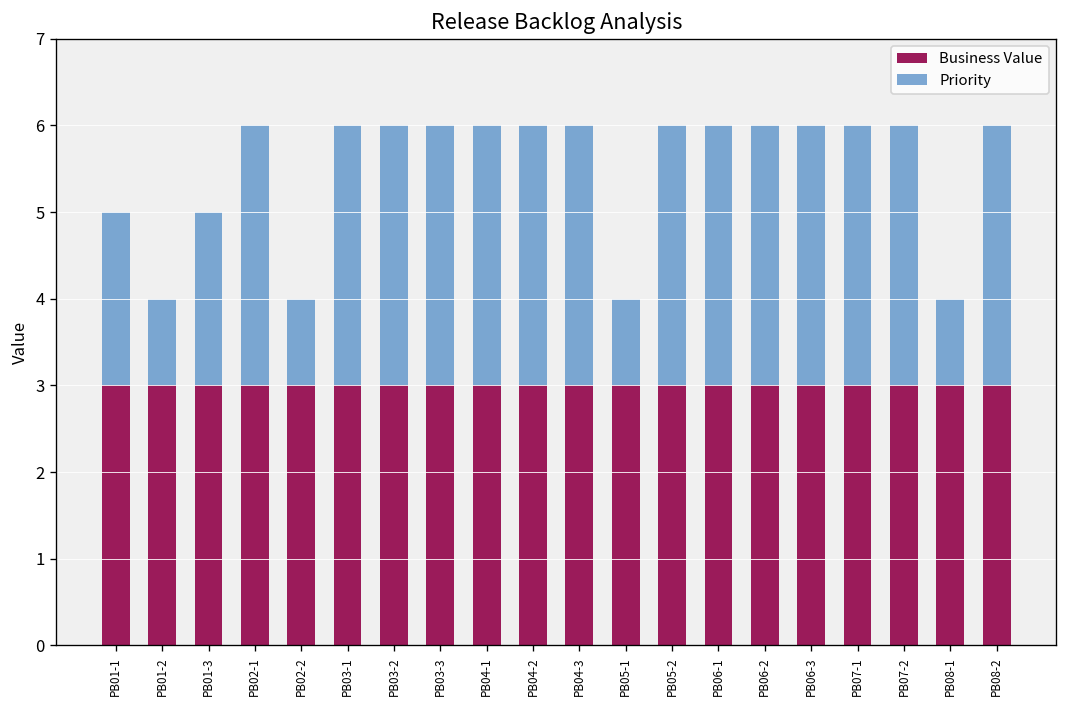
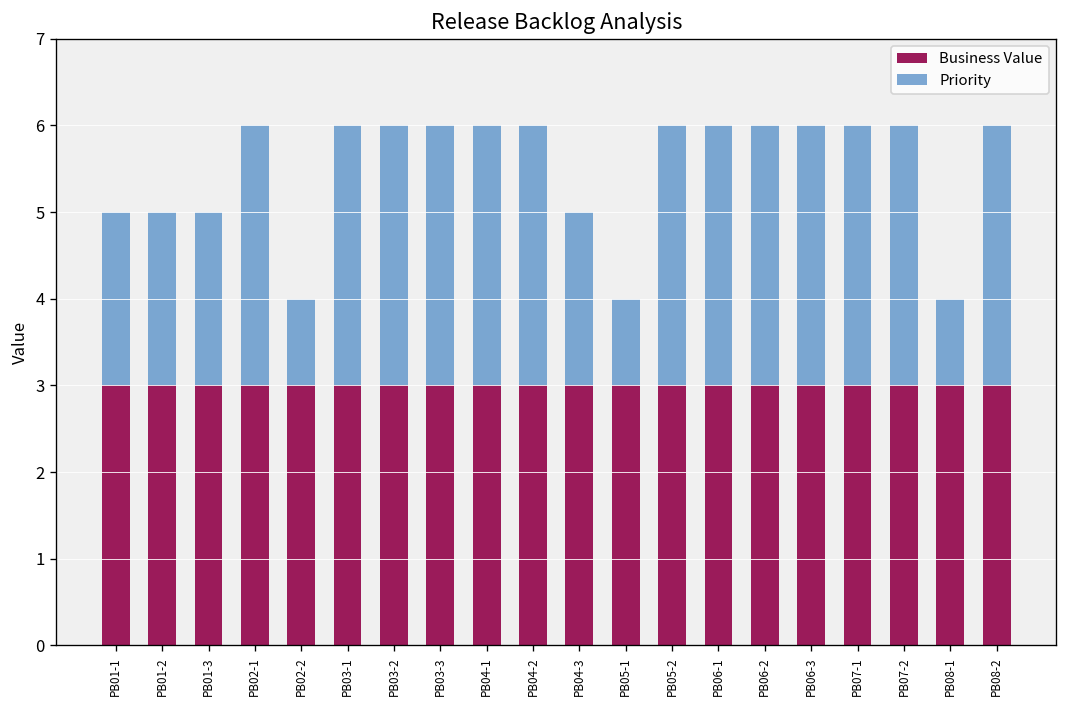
  {
    "Business Value": {
      "PB01-1": 3,
      "PB01-2": 3,
      "PB01-3": 3,
      "PB02-1": 3,
      "PB02-2": 3,
      "PB03-1": 3,
      "PB03-2": 3,
      "PB03-3": 3,
      "PB04-1": 3,
      "PB04-2": 3,
      "PB04-3": 3,
      "PB05-1": 3,
      "PB05-2": 3,
      "PB06-1": 3,
      "PB06-2": 3,
      "PB06-3": 3,
      "PB07-1": 3,
      "PB07-2": 3,
      "PB08-1": 3,
      "PB08-2": 3
    },
    "Priority": {
      "PB01-1": 2,
-     "PB01-2": 1,
+     "PB01-2": 2,
      "PB01-3": 2,
      "PB02-1": 3,
      "PB02-2": 1,
      "PB03-1": 3,
      "PB03-2": 3,
      "PB03-3": 3,
      "PB04-1": 3,
      "PB04-2": 3,
-     "PB04-3": 3,
+     "PB04-3": 2,
      "PB05-1": 1,
      "PB05-2": 3,
      "PB06-1": 3,
      "PB06-2": 3,
      "PB06-3": 3,
      "PB07-1": 3,
      "PB07-2": 3,
      "PB08-1": 1,
      "PB08-2": 3
    }
  }
